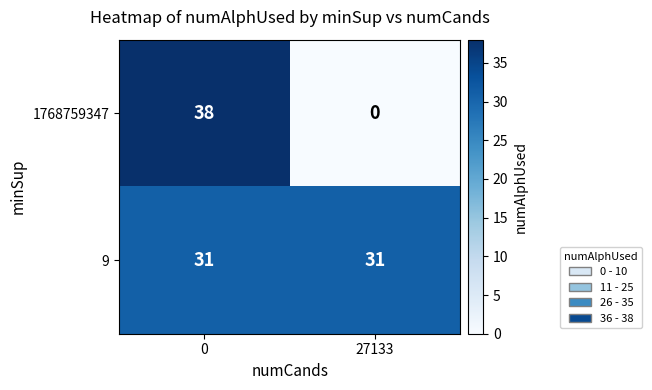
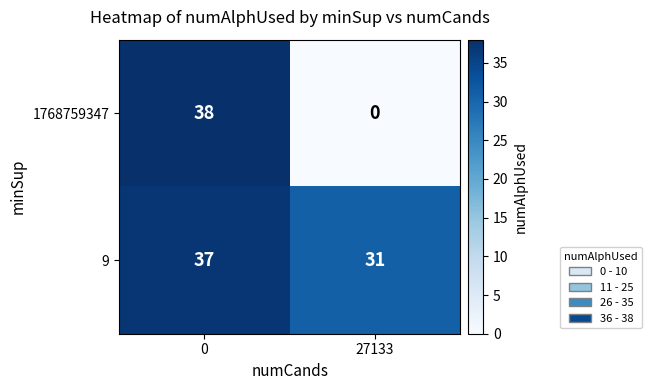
  {
    "1768759347": {
      "0": 38,
      "27133": 0
    },
    "9": {
-     "0": 31,
+     "0": 37,
      "27133": 31
    }
  }
